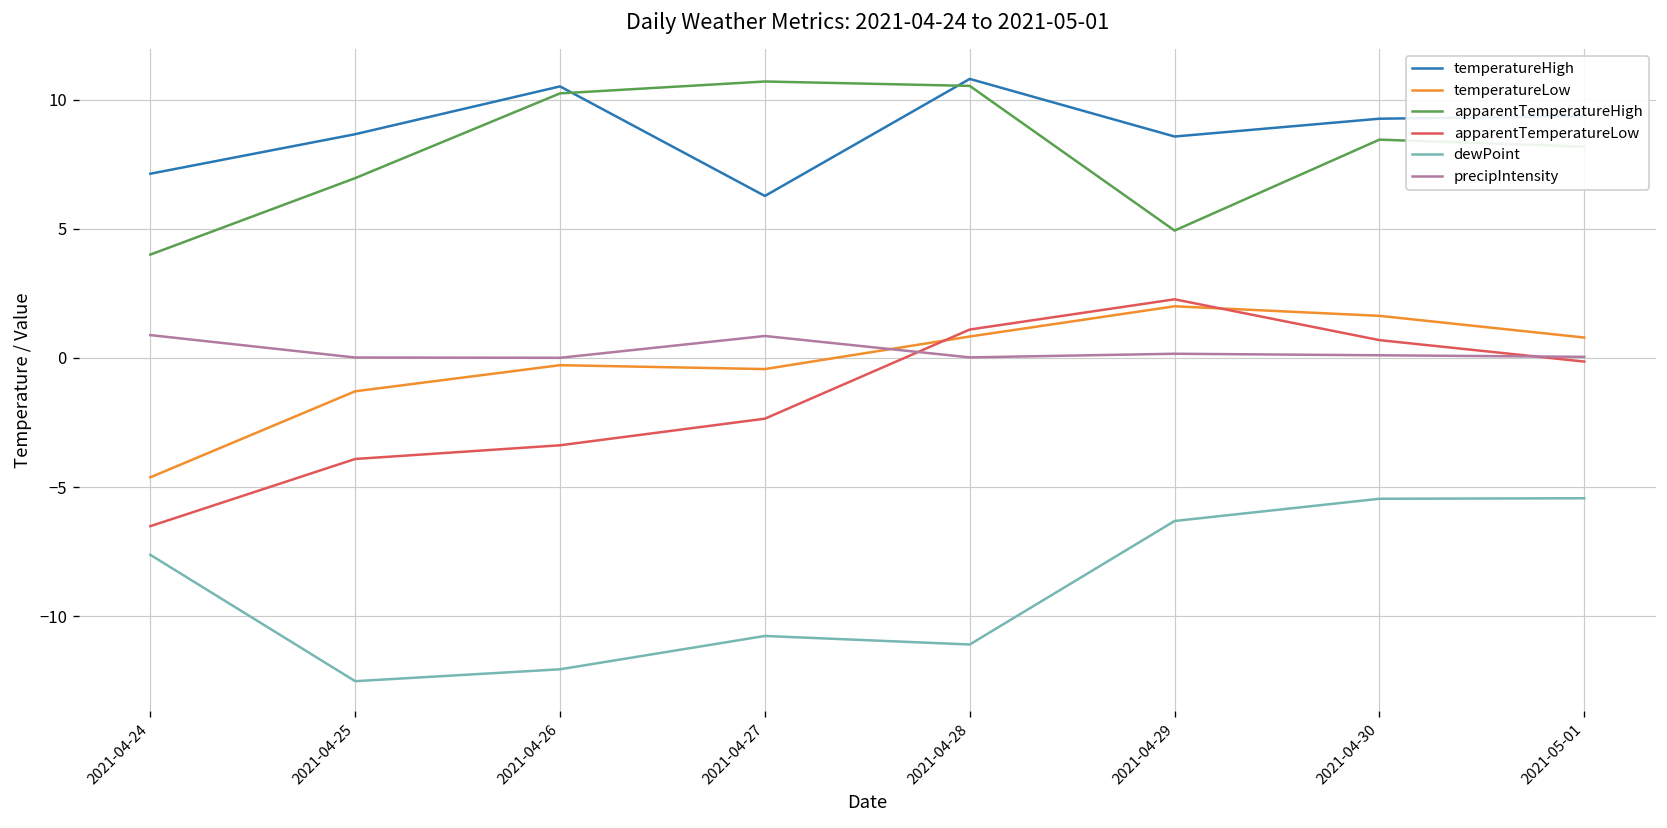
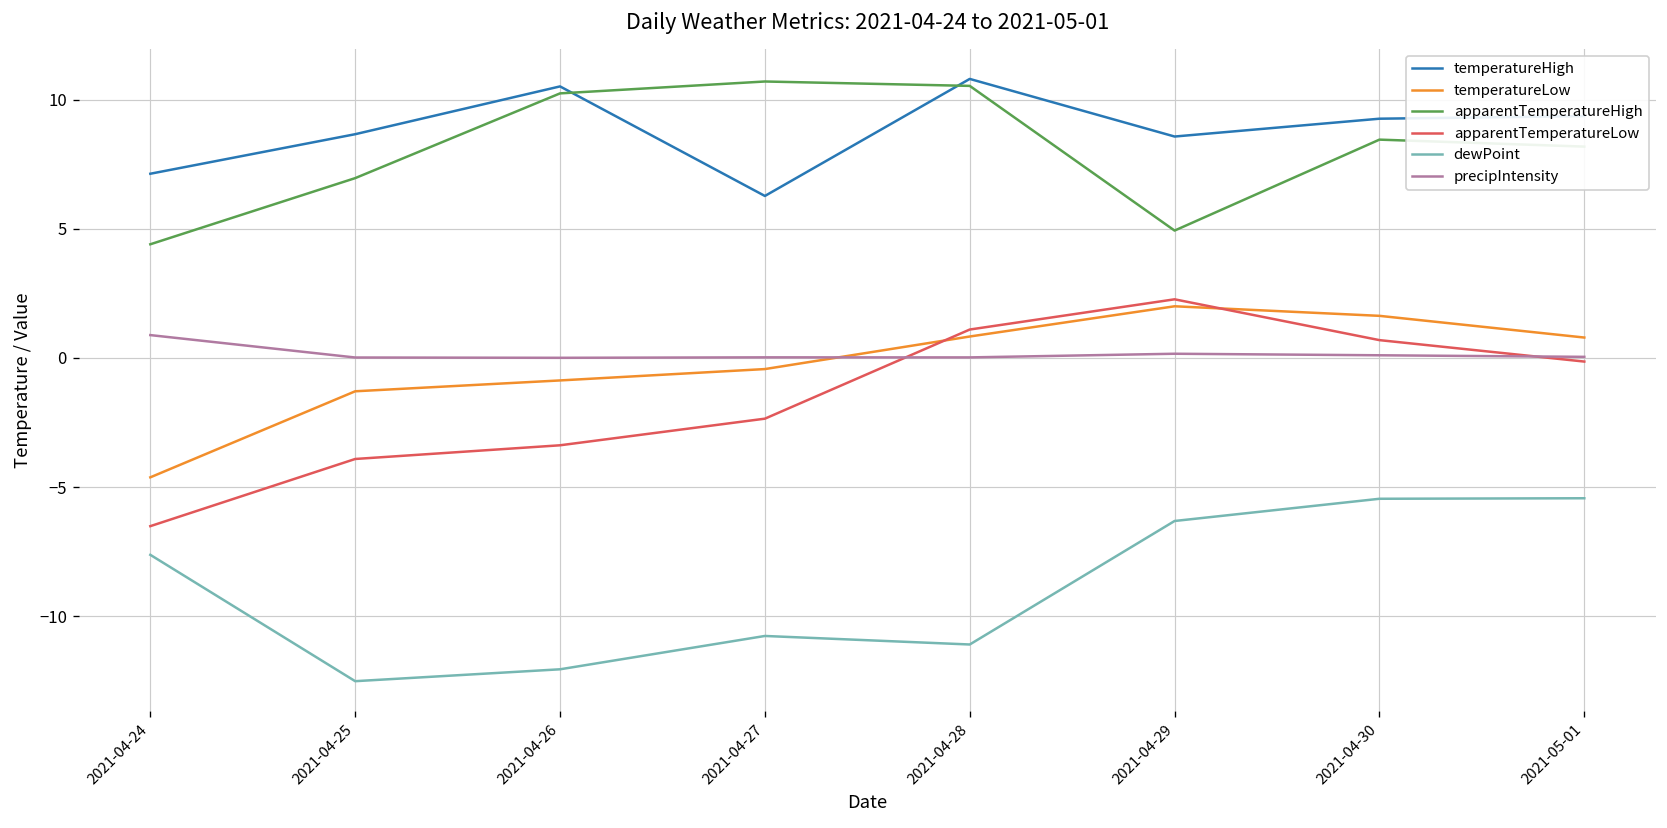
  {
    "temperatureHigh": {
      "2021-04-24": 7.1,
      "2021-04-25": 8.7,
      "2021-04-26": 10.5,
      "2021-04-27": 6.3,
      "2021-04-28": 10.8,
      "2021-04-29": 8.6,
      "2021-04-30": 9.3
    },
    "temperatureLow": {
      "2021-04-24": -4.6,
      "2021-04-25": -1.3,
-     "2021-04-26": -0.3,
+     "2021-04-26": -0.9,
      "2021-04-27": -0.4,
      "2021-04-28": 0.8,
      "2021-04-29": 2.0,
      "2021-04-30": 1.6,
      "2021-05-01": 0.8
    },
    "apparentTemperatureHigh": {
-     "2021-04-24": 4.0,
+     "2021-04-24": 4.4,
      "2021-04-25": 7.0,
      "2021-04-26": 10.2,
      "2021-04-27": 10.7,
      "2021-04-28": 10.5,
      "2021-04-29": 4.9,
      "2021-04-30": 8.5
    },
    "apparentTemperatureLow": {
      "2021-04-24": -6.5,
      "2021-04-25": -3.9,
      "2021-04-26": -3.4,
      "2021-04-27": -2.4,
      "2021-04-28": 1.1,
      "2021-04-29": 2.3,
      "2021-04-30": 0.7,
      "2021-05-01": -0.1
    },
    "dewPoint": {
      "2021-04-24": -7.6,
      "2021-04-25": -12.5,
      "2021-04-26": -12.1,
      "2021-04-27": -10.8,
      "2021-04-28": -11.1,
      "2021-04-29": -6.3,
      "2021-04-30": -5.5,
      "2021-05-01": -5.4
    },
    "precipIntensity": {
      "2021-04-24": 0.9,
      "2021-04-25": 0.0,
      "2021-04-26": 0.0,
-     "2021-04-27": 0.9,
+     "2021-04-27": 0.0,
      "2021-04-28": 0.0,
      "2021-04-29": 0.2,
      "2021-04-30": 0.1,
      "2021-05-01": 0.0
    }
  }
